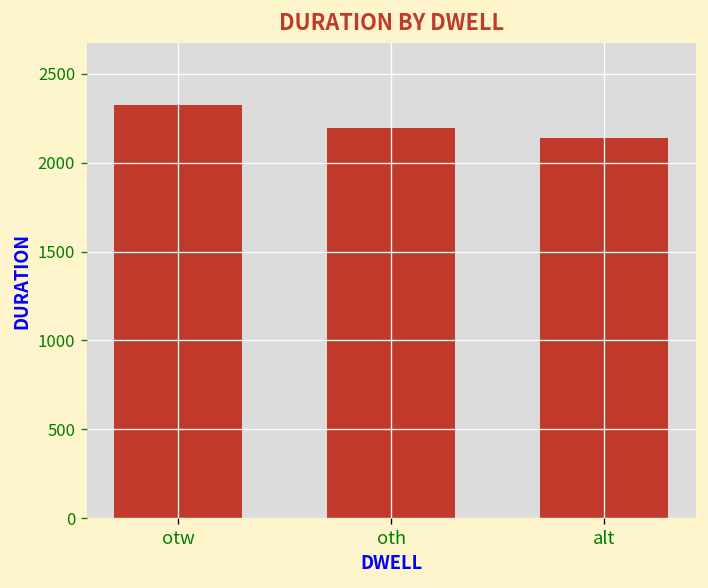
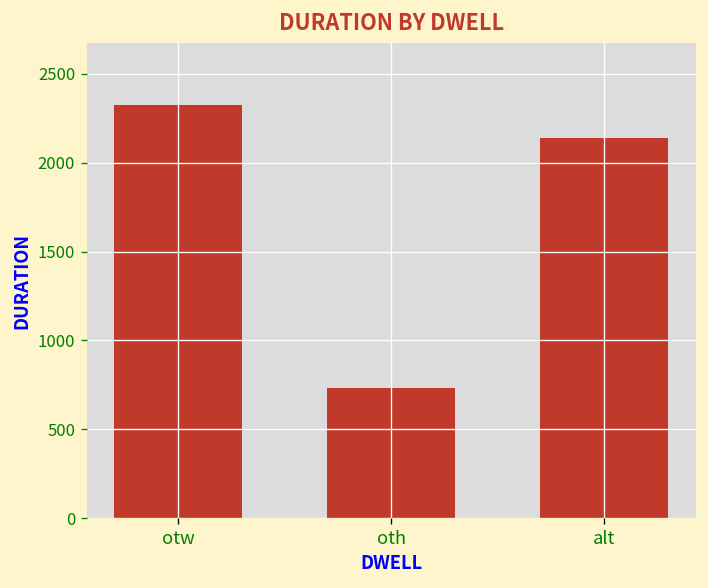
  {
    "otw": 2320,
-   "oth": 2190,
+   "oth": 730,
    "alt": 2140
  }
